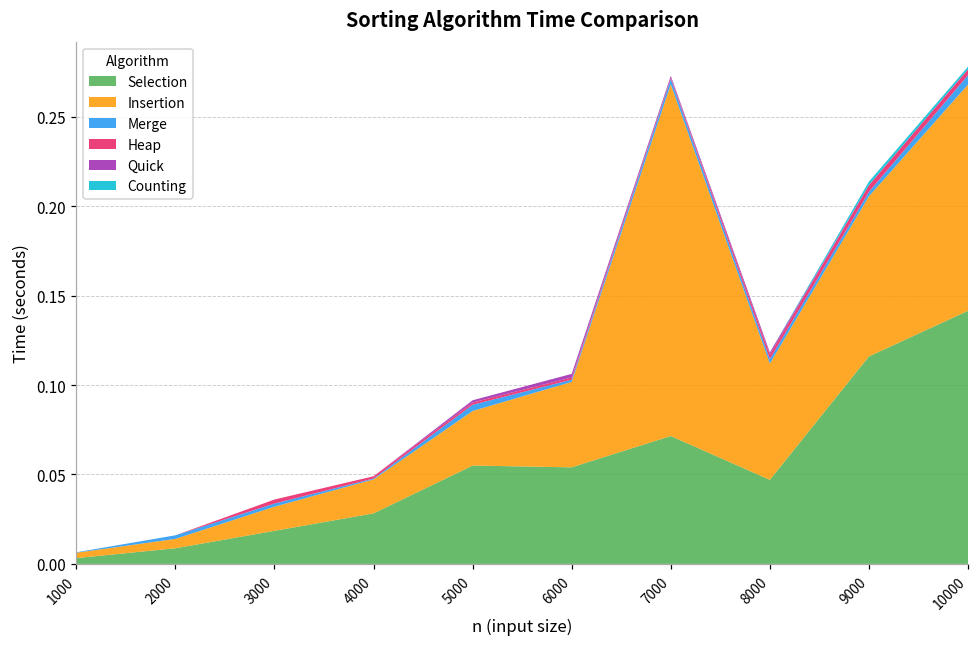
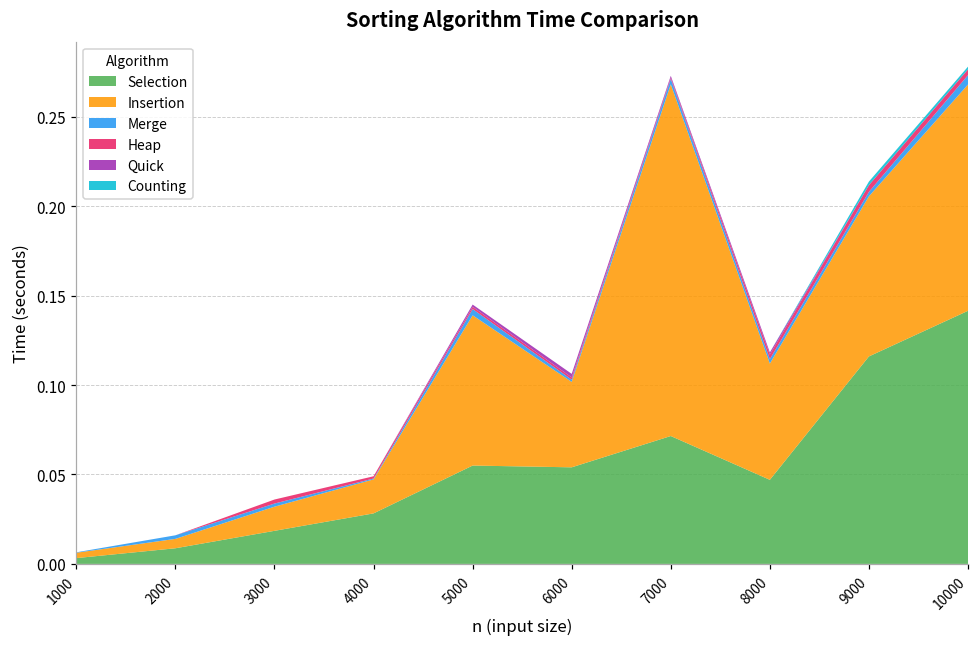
  {
    "Selection": {
      "1000": 0.003,
      "2000": 0.009,
      "3000": 0.019,
      "4000": 0.028,
      "5000": 0.055,
      "6000": 0.054,
      "7000": 0.072,
      "8000": 0.047,
      "9000": 0.116,
      "10000": 0.142
    },
    "Insertion": {
      "2000": 0.005,
      "3000": 0.014,
-     "5000": 0.031,
+     "5000": 0.084,
      "7000": 0.197,
      "8000": 0.065,
      "9000": 0.090,
      "10000": 0.127
    }
  }
